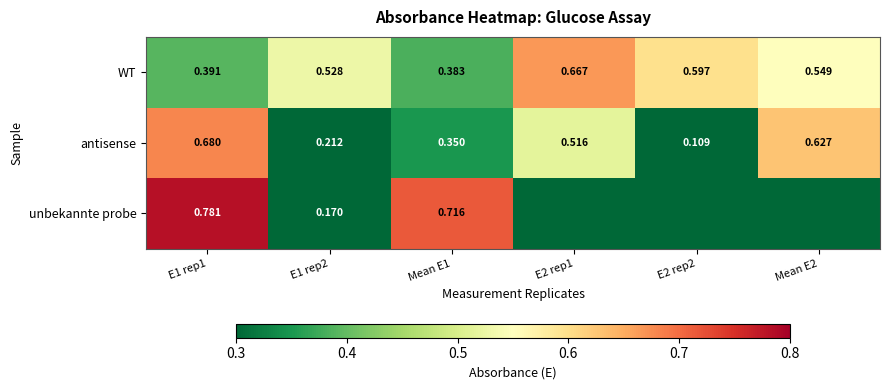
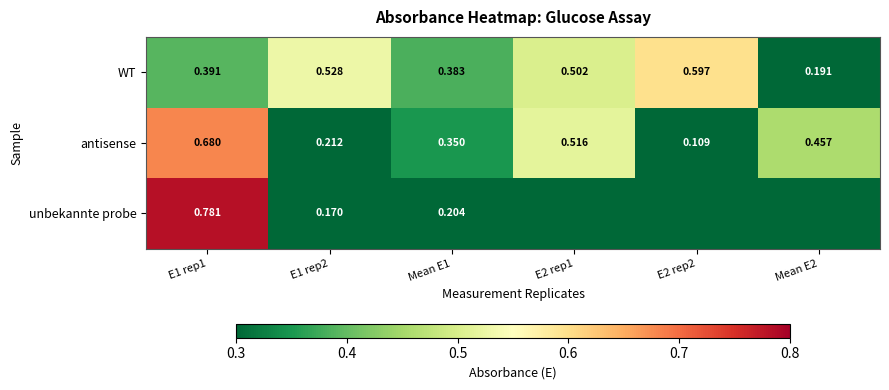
  {
    "WT": {
      "E1 rep1": 0.391,
      "E1 rep2": 0.528,
      "Mean E1": 0.383,
-     "E2 rep1": 0.667,
+     "E2 rep1": 0.502,
      "E2 rep2": 0.597,
-     "Mean E2": 0.549
+     "Mean E2": 0.191
    },
    "antisense": {
      "E1 rep1": 0.680,
      "E1 rep2": 0.212,
      "Mean E1": 0.350,
      "E2 rep1": 0.516,
      "E2 rep2": 0.109,
-     "Mean E2": 0.627
+     "Mean E2": 0.457
    },
    "unbekannte probe": {
      "E1 rep1": 0.781,
      "E1 rep2": 0.170,
-     "Mean E1": 0.716
+     "Mean E1": 0.204
    }
  }
